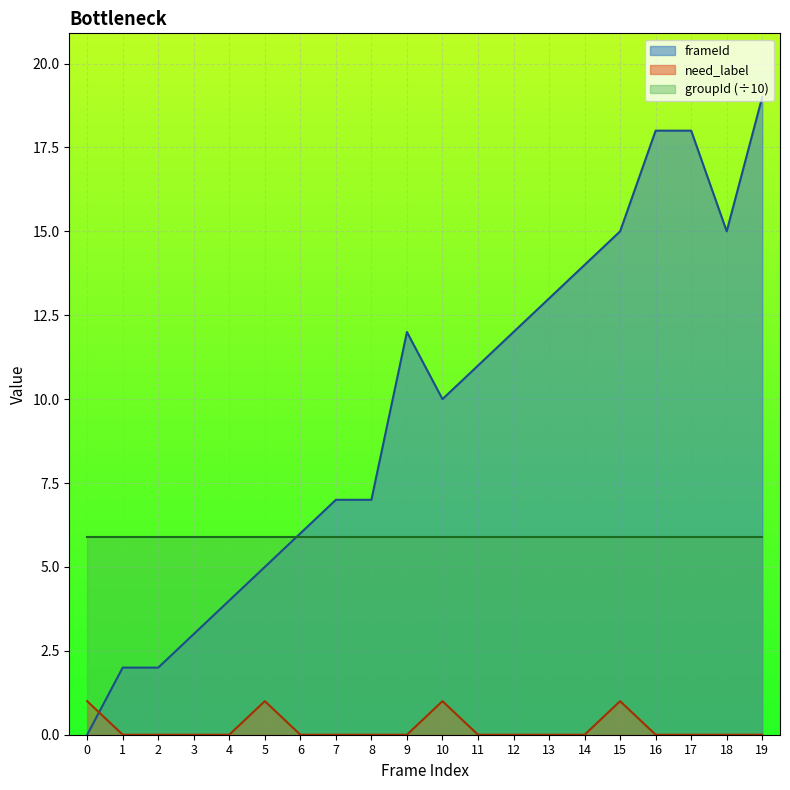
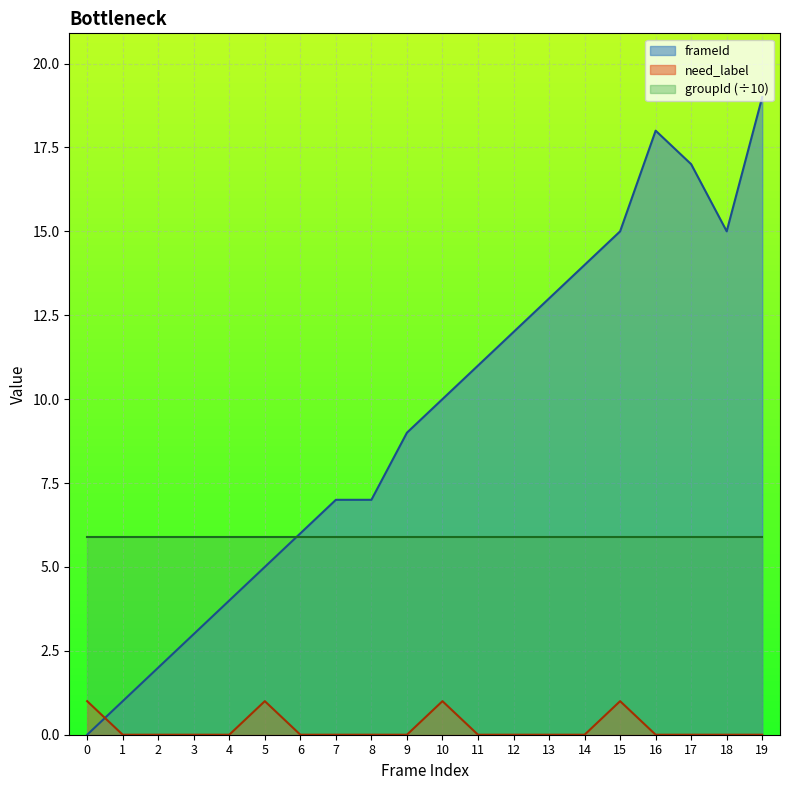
  {
    "frameId": {
      "0": 0,
-     "1": 2,
+     "1": 1,
      "2": 2,
      "3": 3,
      "4": 4,
      "5": 5,
      "6": 6,
      "7": 7,
      "8": 7,
-     "9": 12,
+     "9": 9,
      "10": 10,
      "11": 11,
      "12": 12,
      "13": 13,
      "14": 14,
      "15": 15,
      "16": 18,
-     "17": 18,
+     "17": 17,
      "18": 15
    },
    "need_label": {
      "0": 1,
      "1": 0,
      "2": 0,
      "3": 0,
      "4": 0,
      "5": 1,
      "6": 0,
      "7": 0,
      "8": 0,
      "9": 0,
      "10": 1,
      "11": 0,
      "12": 0,
      "13": 0,
      "14": 0,
      "15": 1,
      "16": 0,
      "17": 0,
      "18": 0,
      "19": 0
    },
    "groupId (÷10)": {
      "0": 5.9,
      "1": 5.9,
      "2": 5.9,
      "3": 5.9,
      "4": 5.9,
      "5": 5.9,
      "6": 5.9,
      "7": 5.9,
      "8": 5.9,
      "9": 5.9,
      "10": 5.9,
      "11": 5.9,
      "12": 5.9,
      "13": 5.9,
      "14": 5.9,
      "15": 5.9,
      "16": 5.9,
      "17": 5.9,
      "18": 5.9,
      "19": 5.9
    }
  }
